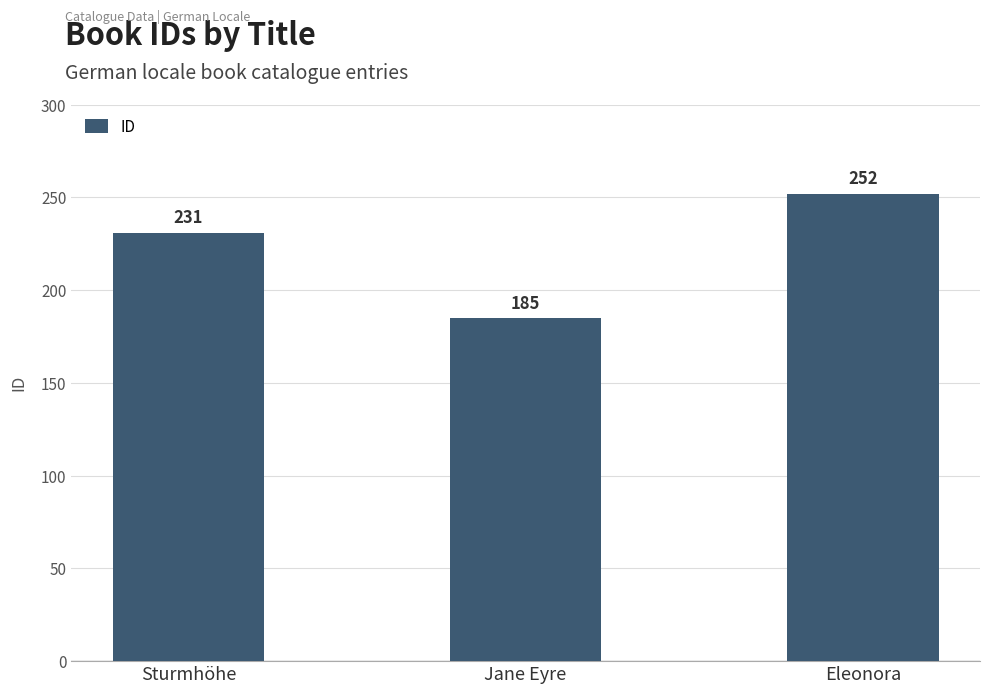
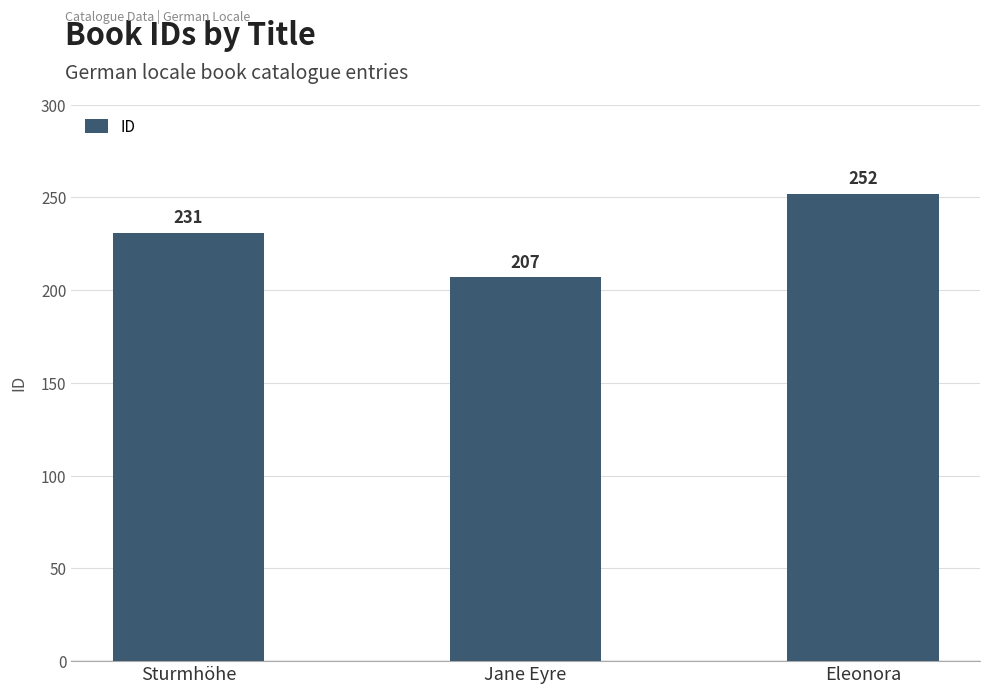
  {
    "Sturmhöhe": 231,
-   "Jane Eyre": 185,
+   "Jane Eyre": 207,
    "Eleonora": 252
  }
